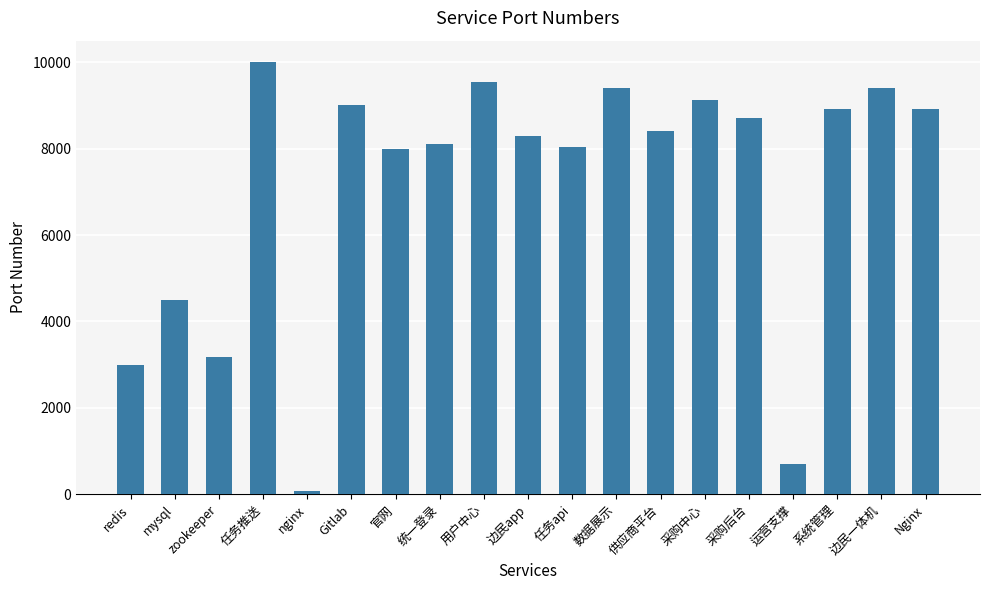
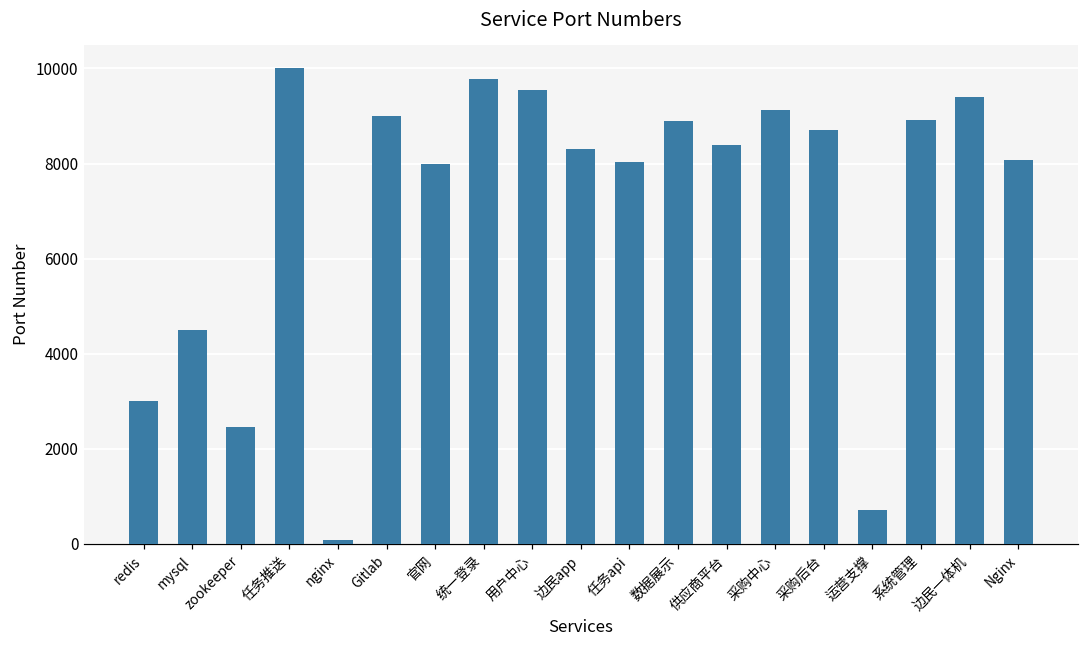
  {
    "redis": 3000,
    "mysql": 4500,
-   "zookeeper": 3200,
+   "zookeeper": 2500,
    "任务推送": 10000,
    "nginx": 100,
    "Gitlab": 9000,
    "官网": 8000,
-   "统一登录": 8100,
+   "统一登录": 9800,
    "用户中心": 9500,
    "边民app": 8300,
    "任务api": 8000,
-   "数据展示": 9400,
+   "数据展示": 8900,
    "供应商平台": 8400,
    "采购中心": 9100,
    "采购后台": 8700,
    "运营支撑": 700,
    "系统管理": 8900,
    "边民一体机": 9400,
-   "Nginx": 8900
+   "Nginx": 8100
  }
